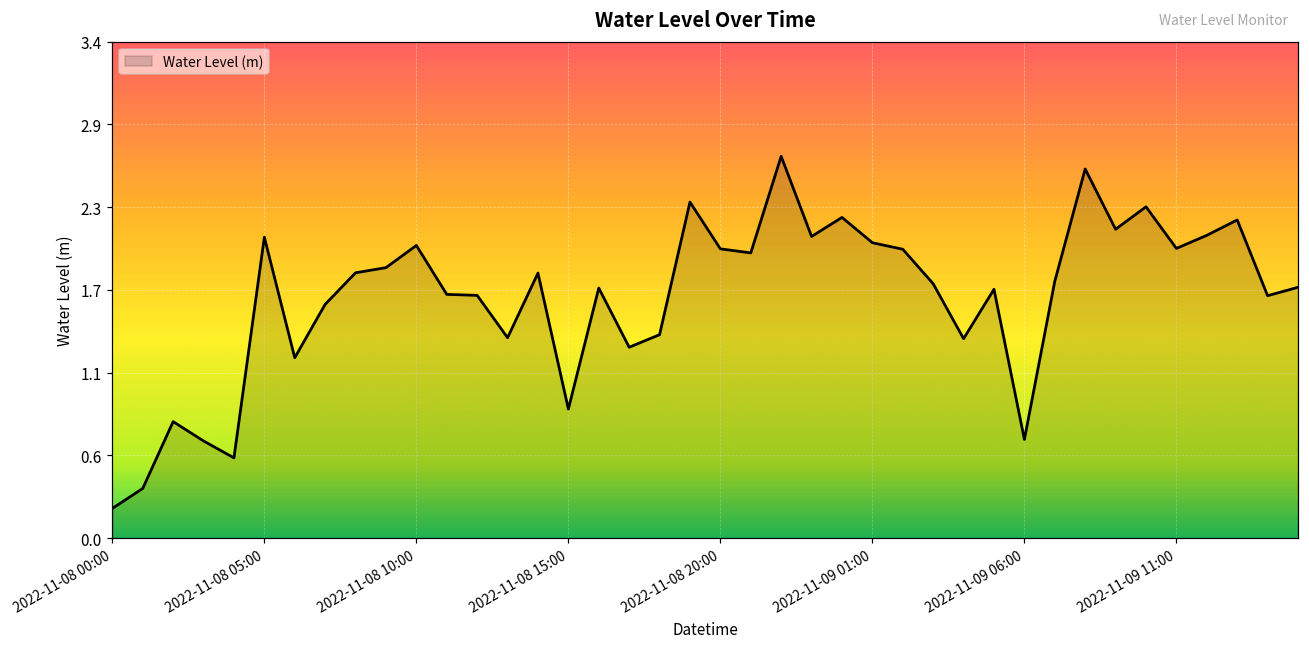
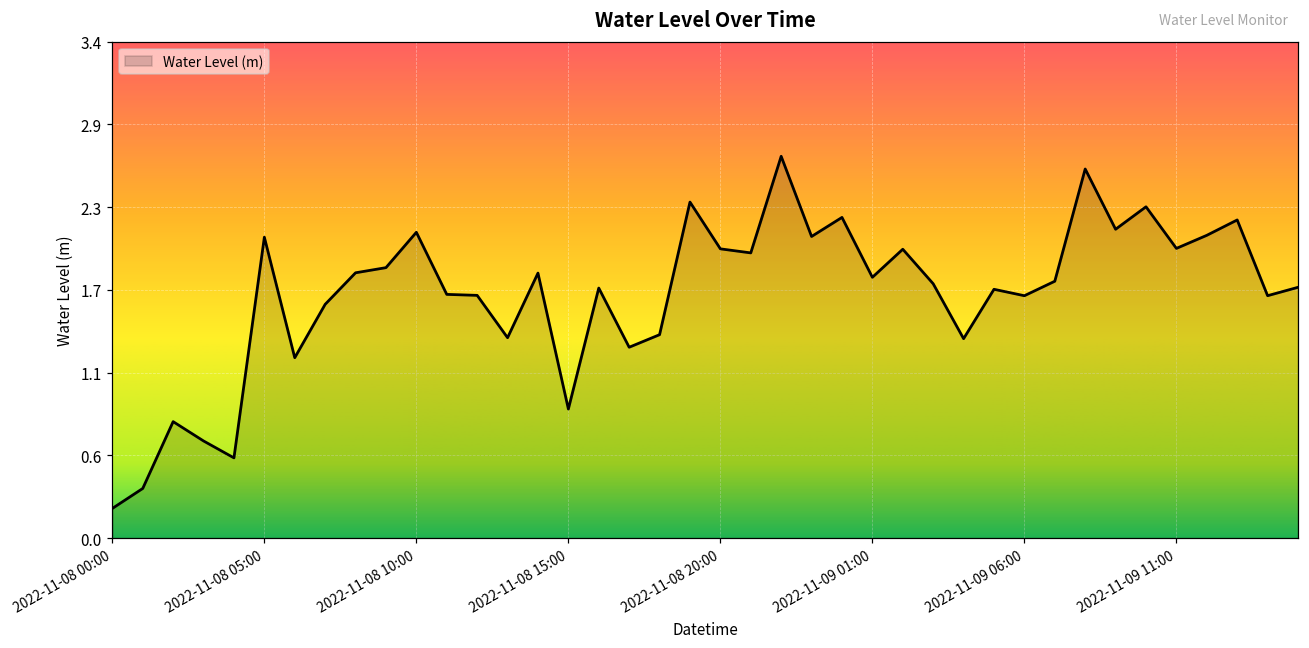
  {
    "2022-11-08 00:00": 0.21,
    "2022-11-08 05:00": 2.09,
-   "2022-11-08 10:00": 2.03,
+   "2022-11-08 10:00": 2.12,
    "2022-11-08 15:00": 0.90,
    "2022-11-08 20:00": 2.01,
-   "2022-11-09 01:00": 2.05,
-   "2022-11-09 06:00": 0.68,
+   "2022-11-09 01:00": 1.81,
+   "2022-11-09 06:00": 1.68,
    "2022-11-09 11:00": 2.01
  }
